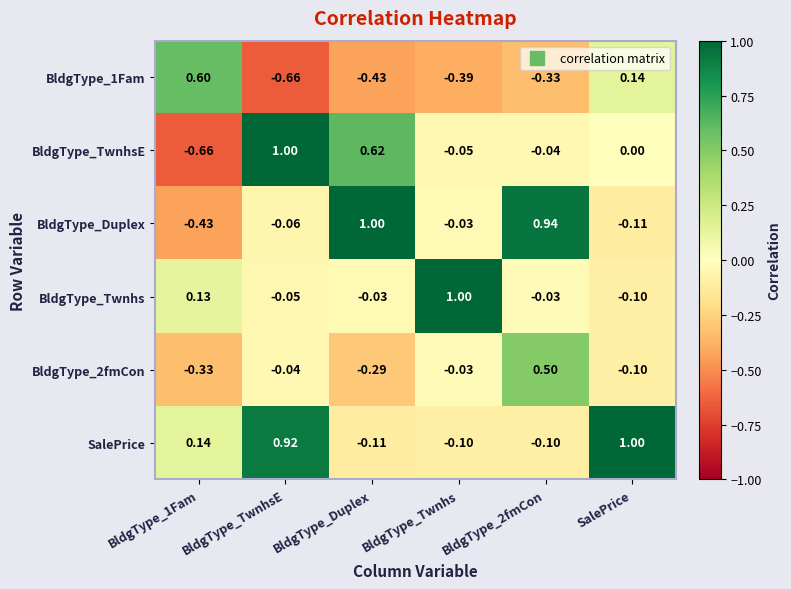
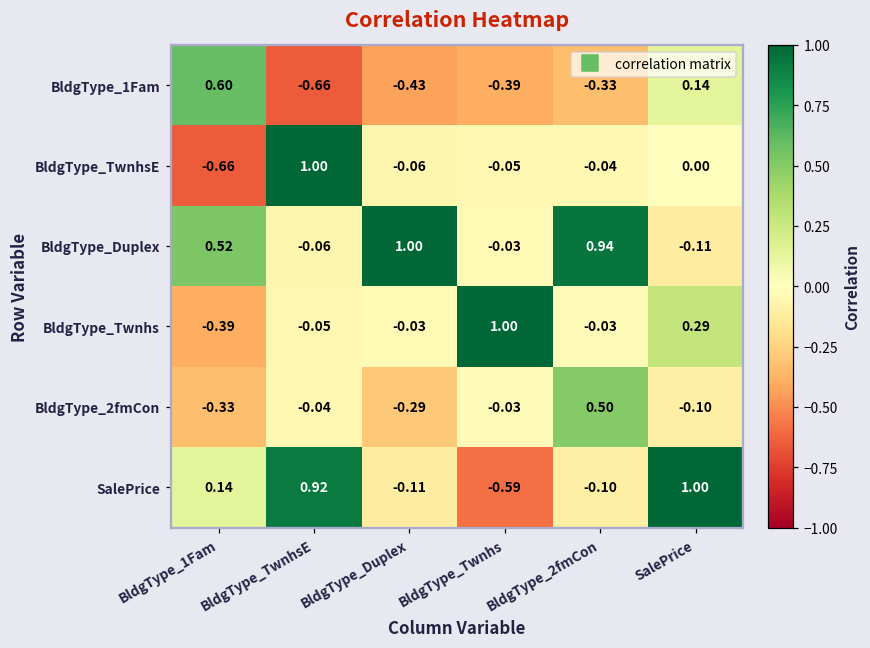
  {
    "BldgType_1Fam": {
      "BldgType_1Fam": 0.60,
      "BldgType_TwnhsE": -0.66,
      "BldgType_Duplex": -0.43,
      "BldgType_Twnhs": -0.39,
      "BldgType_2fmCon": -0.33,
      "SalePrice": 0.14
    },
    "BldgType_TwnhsE": {
      "BldgType_1Fam": -0.66,
      "BldgType_TwnhsE": 1.00,
-     "BldgType_Duplex": 0.62,
+     "BldgType_Duplex": -0.06,
      "BldgType_Twnhs": -0.05,
      "BldgType_2fmCon": -0.04,
      "SalePrice": 0.00
    },
    "BldgType_Duplex": {
-     "BldgType_1Fam": -0.43,
+     "BldgType_1Fam": 0.52,
      "BldgType_TwnhsE": -0.06,
      "BldgType_Duplex": 1.00,
      "BldgType_Twnhs": -0.03,
      "BldgType_2fmCon": 0.94,
      "SalePrice": -0.11
    },
    "BldgType_Twnhs": {
-     "BldgType_1Fam": 0.13,
+     "BldgType_1Fam": -0.39,
      "BldgType_TwnhsE": -0.05,
      "BldgType_Duplex": -0.03,
      "BldgType_Twnhs": 1.00,
      "BldgType_2fmCon": -0.03,
-     "SalePrice": -0.10
+     "SalePrice": 0.29
    },
    "BldgType_2fmCon": {
      "BldgType_1Fam": -0.33,
      "BldgType_TwnhsE": -0.04,
      "BldgType_Duplex": -0.29,
      "BldgType_Twnhs": -0.03,
      "BldgType_2fmCon": 0.50,
      "SalePrice": -0.10
    },
    "SalePrice": {
      "BldgType_1Fam": 0.14,
      "BldgType_TwnhsE": 0.92,
      "BldgType_Duplex": -0.11,
-     "BldgType_Twnhs": -0.10,
+     "BldgType_Twnhs": -0.59,
      "BldgType_2fmCon": -0.10,
      "SalePrice": 1.00
    }
  }
